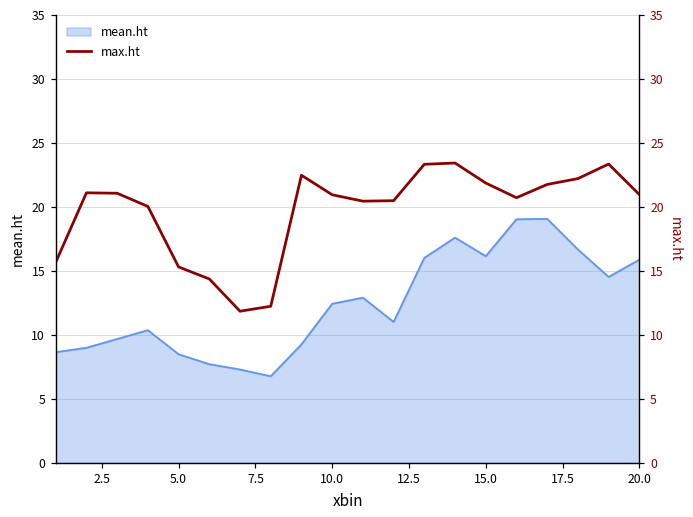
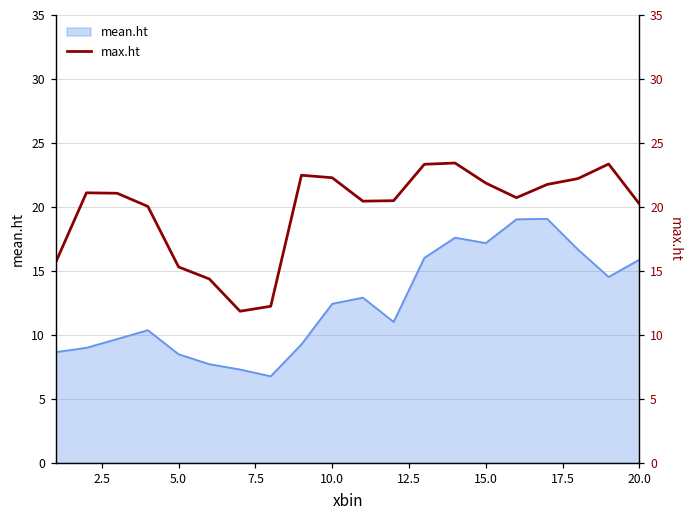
  {
    "mean.ht": {
      "5.0": 8.5,
      "10.0": 12.4,
-     "15.0": 16.2,
+     "15.0": 17.2,
      "20.0": 15.9
    },
    "max.ht": {
      "5.0": 15.3,
-     "10.0": 21.0,
+     "10.0": 22.3,
      "15.0": 21.9,
-     "20.0": 21.0
+     "20.0": 20.3
    }
  }
